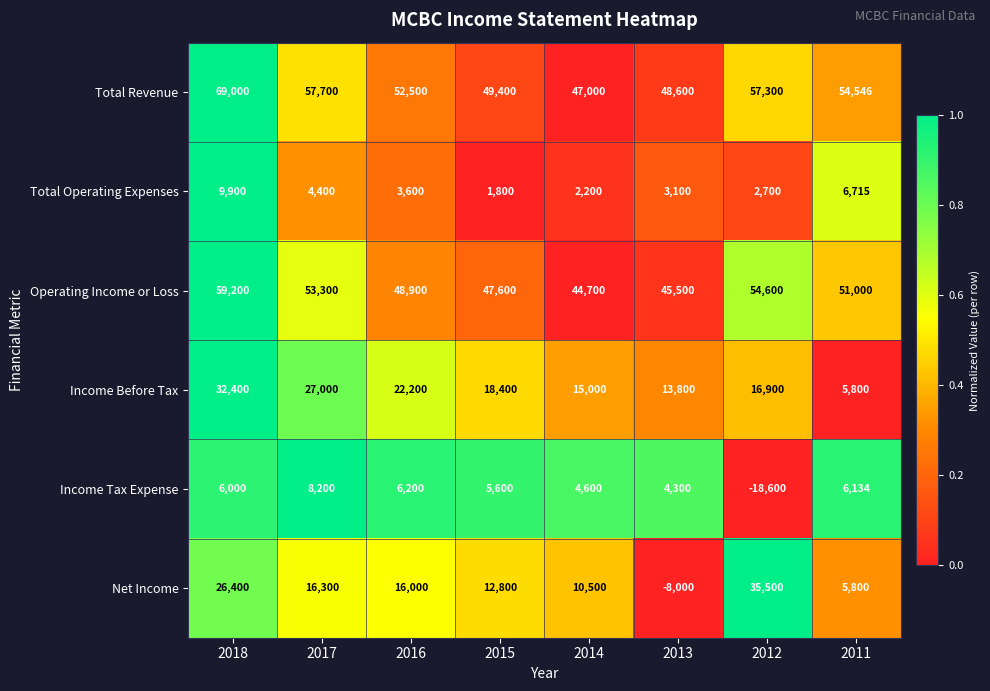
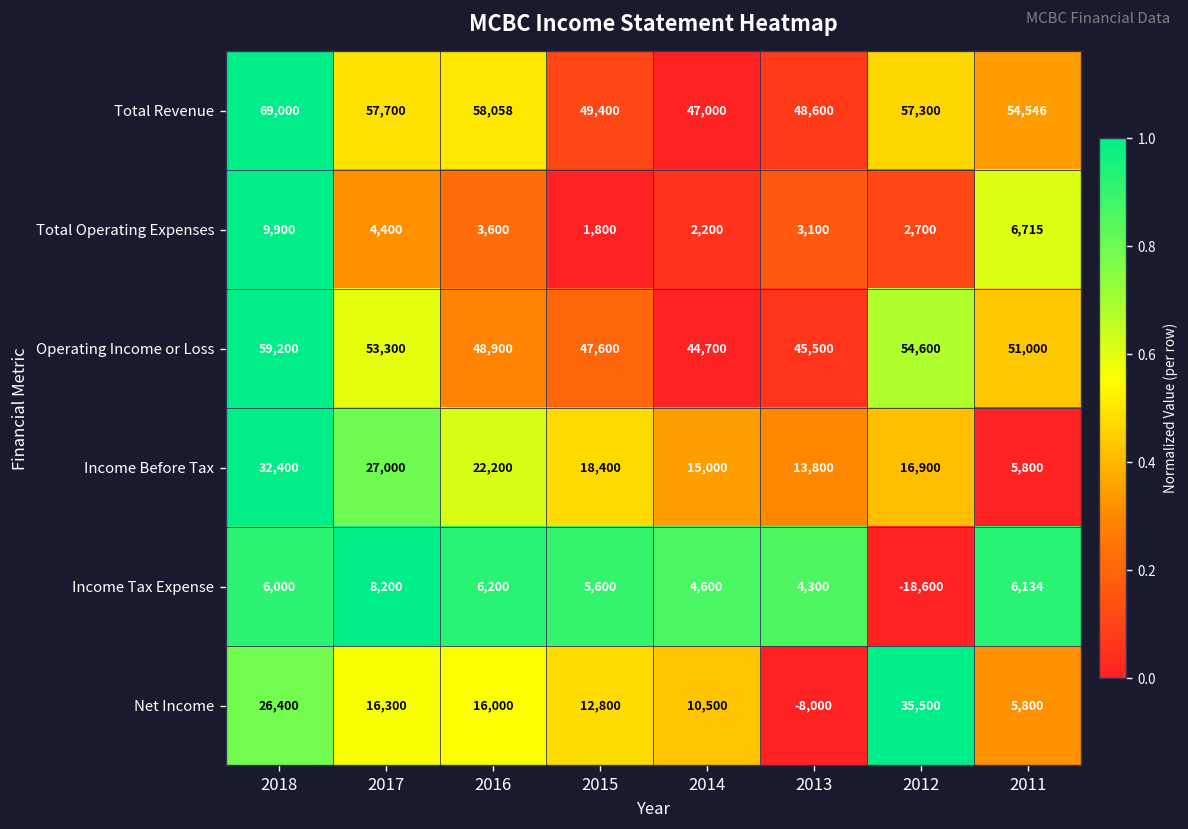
  {
    "Total Revenue": {
      "2018": "69,000",
      "2017": "57,700",
-     "2016": "52,500",
+     "2016": "58,058",
      "2015": "49,400",
      "2014": "47,000",
      "2013": "48,600",
      "2012": "57,300",
      "2011": "54,546"
    },
    "Total Operating Expenses": {
      "2018": "9,900",
      "2017": "4,400",
      "2016": "3,600",
      "2015": "1,800",
      "2014": "2,200",
      "2013": "3,100",
      "2012": "2,700",
      "2011": "6,715"
    },
    "Operating Income or Loss": {
      "2018": "59,200",
      "2017": "53,300",
      "2016": "48,900",
      "2015": "47,600",
      "2014": "44,700",
      "2013": "45,500",
      "2012": "54,600",
      "2011": "51,000"
    },
    "Income Before Tax": {
      "2018": "32,400",
      "2017": "27,000",
      "2016": "22,200",
      "2015": "18,400",
      "2014": "15,000",
      "2013": "13,800",
      "2012": "16,900",
      "2011": "5,800"
    },
    "Income Tax Expense": {
      "2018": "6,000",
      "2017": "8,200",
      "2016": "6,200",
      "2015": "5,600",
      "2014": "4,600",
      "2013": "4,300",
      "2012": "-18,600",
      "2011": "6,134"
    },
    "Net Income": {
      "2018": "26,400",
      "2017": "16,300",
      "2016": "16,000",
      "2015": "12,800",
      "2014": "10,500",
      "2013": "-8,000",
      "2012": "35,500",
      "2011": "5,800"
    }
  }
